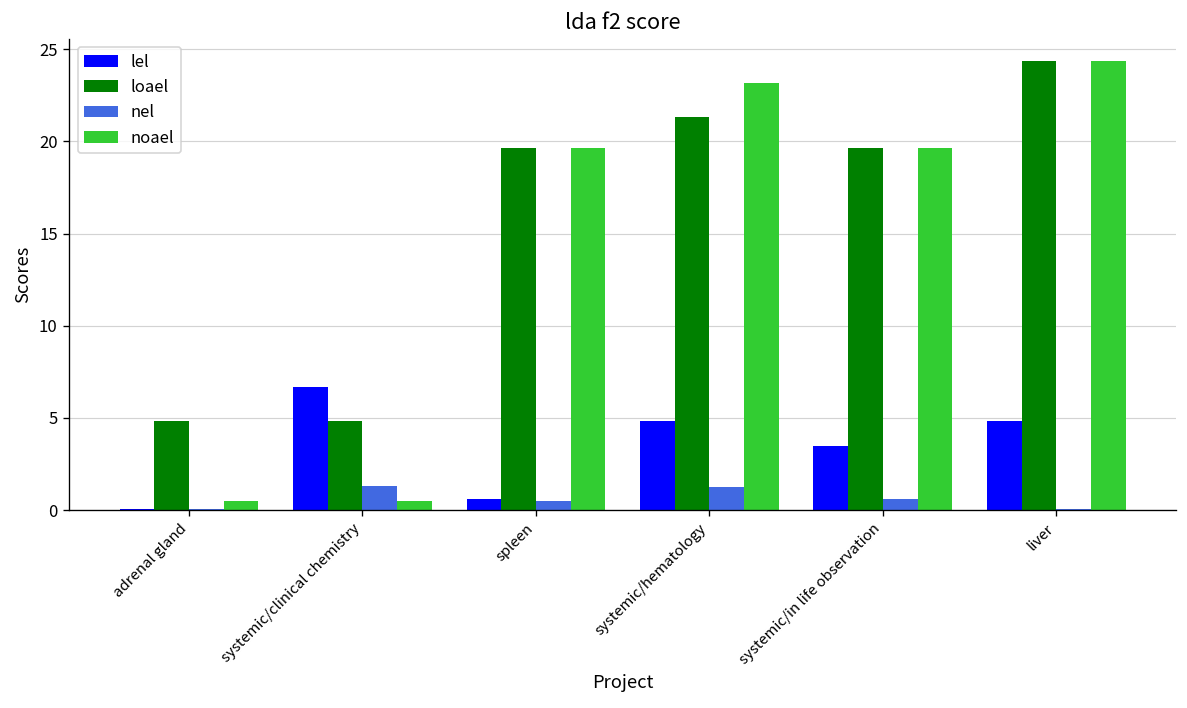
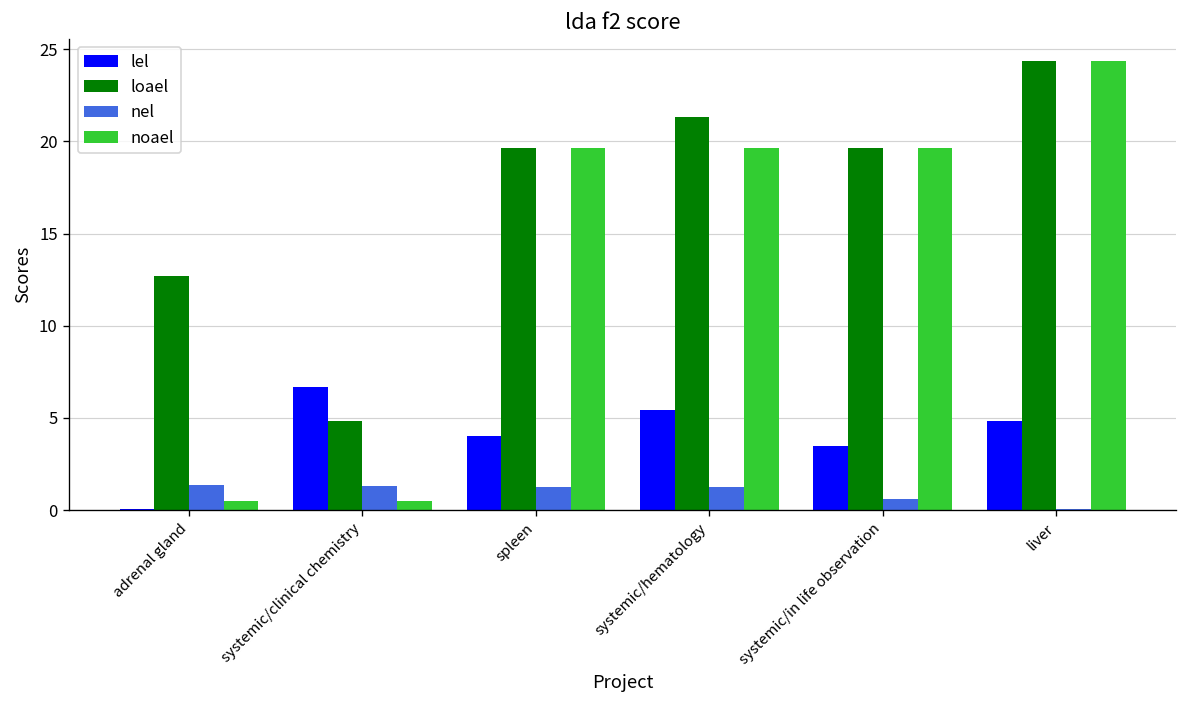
  {
    "lel": {
      "systemic/clinical chemistry": 6.7,
-     "spleen": 0.6,
-     "systemic/hematology": 4.8,
+     "spleen": 4.0,
+     "systemic/hematology": 5.4,
      "systemic/in life observation": 3.5,
      "liver": 4.8
    },
    "loael": {
-     "adrenal gland": 4.8,
+     "adrenal gland": 12.7,
      "systemic/clinical chemistry": 4.8,
      "spleen": 19.7,
      "systemic/hematology": 21.3,
      "systemic/in life observation": 19.7,
      "liver": 24.3
    },
    "nel": {
-     "adrenal gland": 0.1,
+     "adrenal gland": 1.4,
      "systemic/clinical chemistry": 1.3,
-     "spleen": 0.5,
+     "spleen": 1.3,
      "systemic/hematology": 1.2,
      "systemic/in life observation": 0.6
    },
    "noael": {
      "adrenal gland": 0.5,
      "systemic/clinical chemistry": 0.5,
      "spleen": 19.7,
-     "systemic/hematology": 23.2,
+     "systemic/hematology": 19.7,
      "systemic/in life observation": 19.7,
      "liver": 24.3
    }
  }
